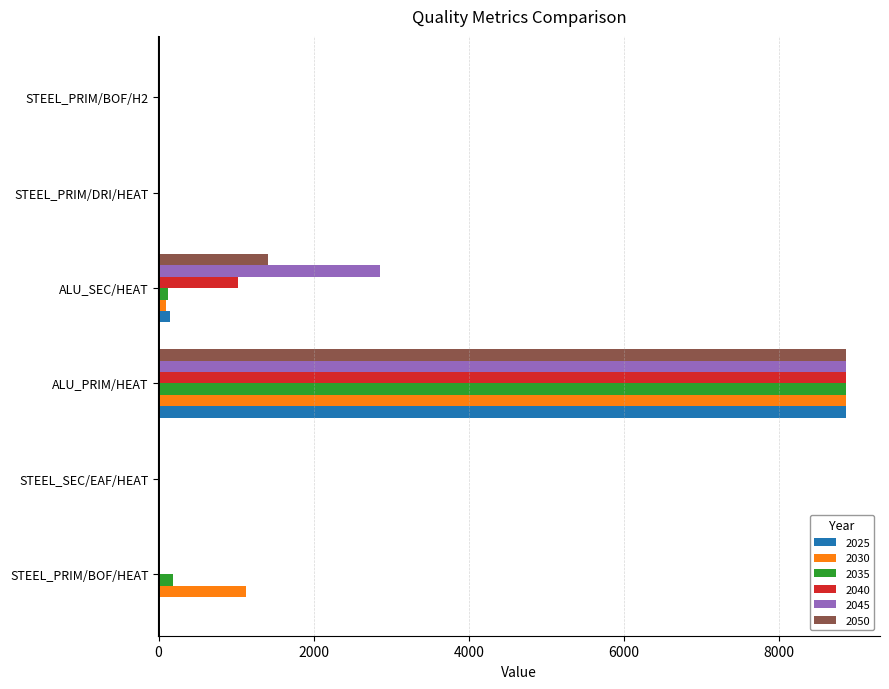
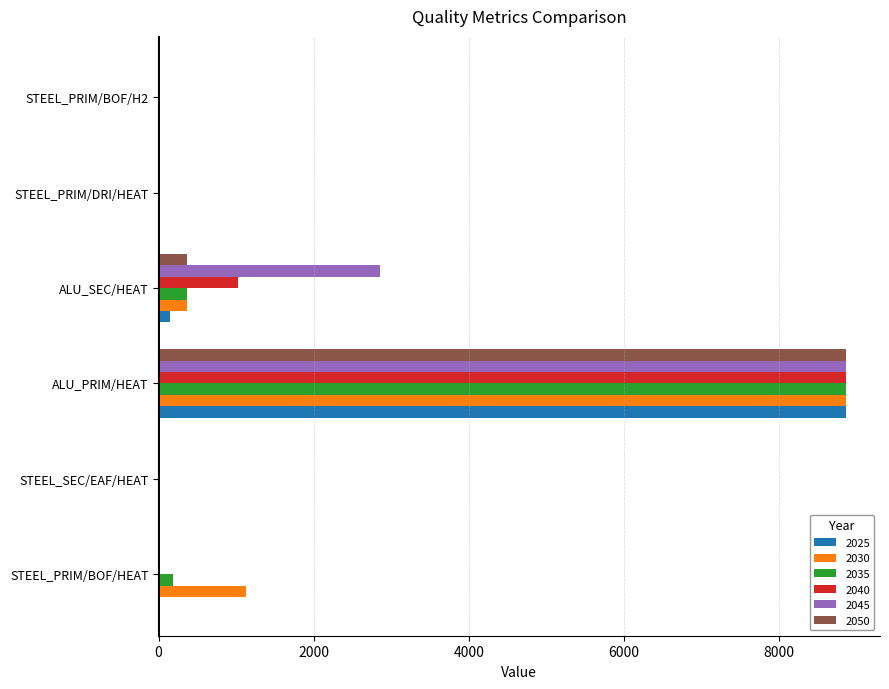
  {
    "2025": {
      "STEEL_PRIM/BOF/H2": 0,
      "STEEL_PRIM/DRI/HEAT": 0,
      "ALU_SEC/HEAT": 200,
      "ALU_PRIM/HEAT": 8900
    },
    "2030": {
      "STEEL_PRIM/BOF/H2": 0,
      "STEEL_PRIM/DRI/HEAT": 0,
-     "ALU_SEC/HEAT": 100,
+     "ALU_SEC/HEAT": 400,
      "ALU_PRIM/HEAT": 8900,
      "STEEL_PRIM/BOF/HEAT": 1100
    },
    "2035": {
      "STEEL_PRIM/BOF/H2": 0,
      "STEEL_PRIM/DRI/HEAT": 0,
-     "ALU_SEC/HEAT": 100,
+     "ALU_SEC/HEAT": 400,
      "ALU_PRIM/HEAT": 8900,
      "STEEL_PRIM/BOF/HEAT": 200
    },
    "2040": {
      "STEEL_PRIM/BOF/H2": 0,
      "STEEL_PRIM/DRI/HEAT": 0,
      "ALU_SEC/HEAT": 1000,
      "ALU_PRIM/HEAT": 8900
    },
    "2045": {
      "STEEL_PRIM/BOF/H2": 0,
      "STEEL_PRIM/DRI/HEAT": 0,
      "ALU_SEC/HEAT": 2900,
      "ALU_PRIM/HEAT": 8900
    },
    "2050": {
      "STEEL_PRIM/BOF/H2": 0,
      "STEEL_PRIM/DRI/HEAT": 0,
-     "ALU_SEC/HEAT": 1400,
+     "ALU_SEC/HEAT": 400,
      "ALU_PRIM/HEAT": 8900,
      "STEEL_PRIM/BOF/HEAT": 0
    }
  }
